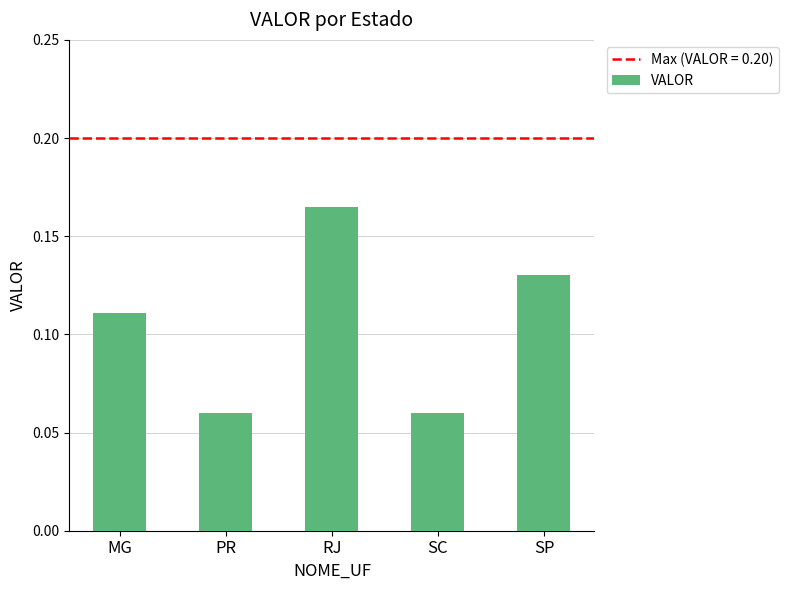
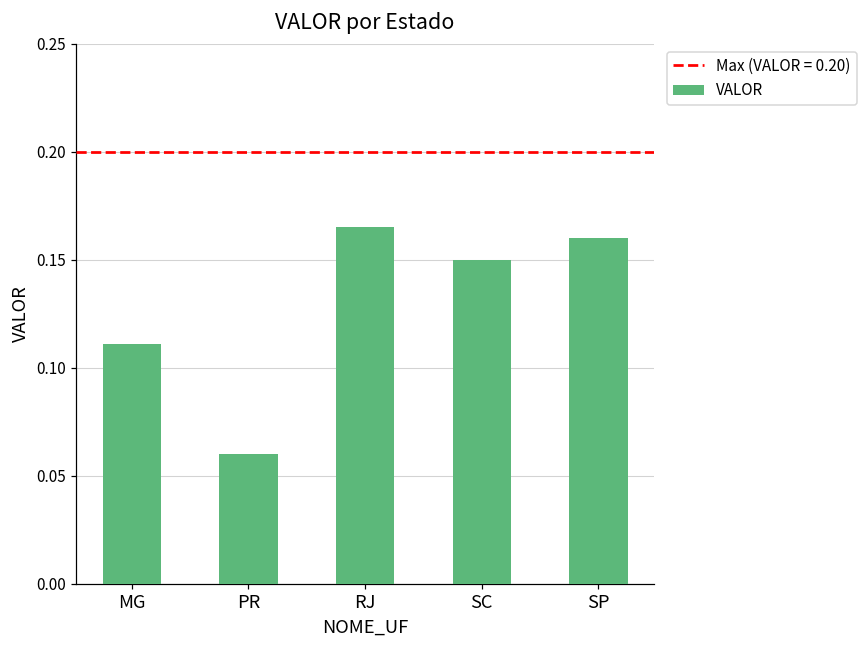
  {
    "MG": 0.11,
    "PR": 0.06,
    "RJ": 0.165,
-   "SC": 0.06,
-   "SP": 0.13
+   "SC": 0.15,
+   "SP": 0.16
  }
